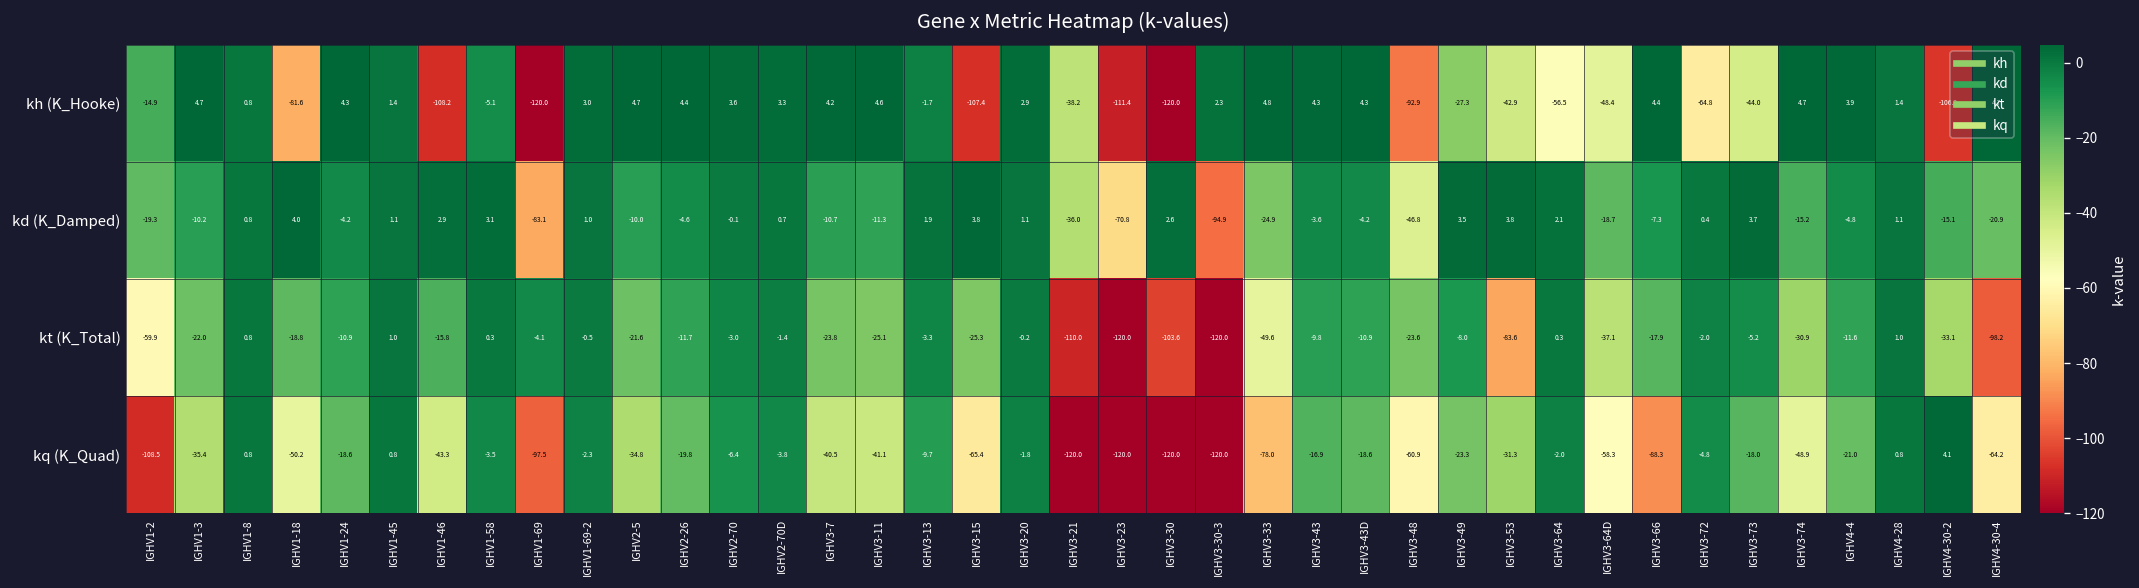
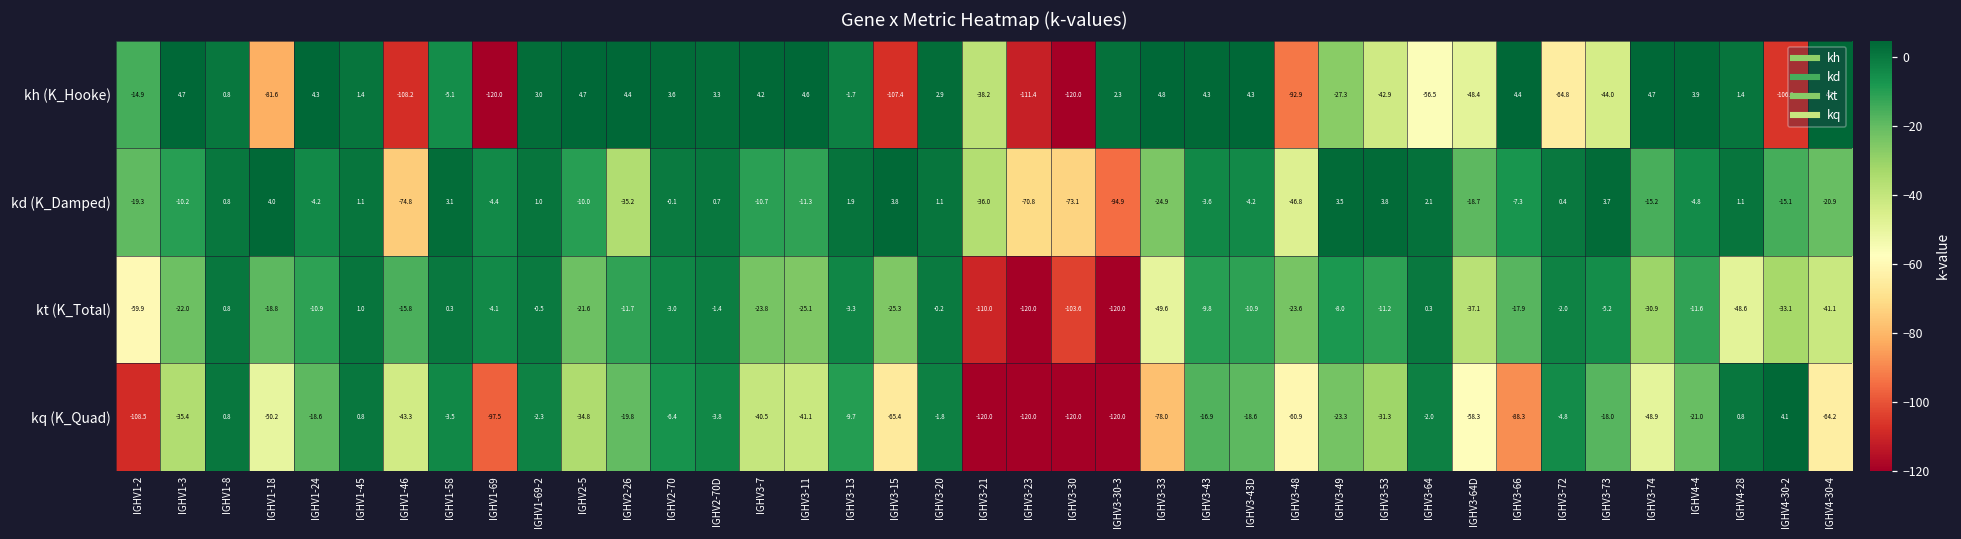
  {
    "kh (K_Hooke)": {
      "IGHV1-2": -14.9,
      "IGHV1-3": 4.7,
      "IGHV1-8": 0.8,
      "IGHV1-18": -81.6,
      "IGHV1-24": 4.3,
      "IGHV1-45": 1.4,
      "IGHV1-46": -108.2,
      "IGHV1-58": -5.1,
      "IGHV1-69": -120.0,
      "IGHV1-69-2": 3.0,
      "IGHV2-5": 4.7,
      "IGHV2-26": 4.4,
      "IGHV2-70": 3.6,
      "IGHV2-70D": 3.3,
      "IGHV3-7": 4.2,
      "IGHV3-11": 4.6,
      "IGHV3-13": -1.7,
      "IGHV3-15": -107.4,
      "IGHV3-20": 2.9,
      "IGHV3-21": -38.2,
      "IGHV3-23": -111.4,
      "IGHV3-30": -120.0,
      "IGHV3-30-3": 2.3,
      "IGHV3-33": 4.8,
      "IGHV3-43": 4.3,
      "IGHV3-43D": 4.3,
      "IGHV3-48": -92.9,
      "IGHV3-49": -27.3,
      "IGHV3-53": -42.9,
      "IGHV3-64": -56.5,
      "IGHV3-64D": -48.4,
      "IGHV3-66": 4.4,
      "IGHV3-72": -64.8,
      "IGHV3-73": -44.0,
      "IGHV3-74": 4.7,
      "IGHV4-4": 3.9,
      "IGHV4-28": 1.4
    },
    "kd (K_Damped)": {
      "IGHV1-2": -19.3,
      "IGHV1-3": -10.2,
      "IGHV1-8": 0.8,
      "IGHV1-18": 4.0,
      "IGHV1-24": -4.2,
      "IGHV1-45": 1.1,
-     "IGHV1-46": 2.9,
+     "IGHV1-46": -74.8,
      "IGHV1-58": 3.1,
-     "IGHV1-69": -83.1,
+     "IGHV1-69": -4.4,
      "IGHV1-69-2": 1.0,
      "IGHV2-5": -10.0,
-     "IGHV2-26": -4.6,
+     "IGHV2-26": -35.2,
      "IGHV2-70": -0.1,
      "IGHV2-70D": 0.7,
      "IGHV3-7": -10.7,
      "IGHV3-11": -11.3,
      "IGHV3-13": 1.9,
      "IGHV3-15": 3.8,
      "IGHV3-20": 1.1,
      "IGHV3-21": -36.0,
      "IGHV3-23": -70.8,
-     "IGHV3-30": 2.6,
+     "IGHV3-30": -73.1,
      "IGHV3-30-3": -94.9,
      "IGHV3-33": -24.9,
      "IGHV3-43": -3.6,
      "IGHV3-43D": -4.2,
      "IGHV3-48": -46.8,
      "IGHV3-49": 3.5,
      "IGHV3-53": 3.8,
      "IGHV3-64": 2.1,
      "IGHV3-64D": -18.7,
      "IGHV3-66": -7.3,
      "IGHV3-72": 0.4,
      "IGHV3-73": 3.7,
      "IGHV3-74": -15.2,
      "IGHV4-4": -4.8,
      "IGHV4-28": 1.1,
      "IGHV4-30-2": -15.1,
      "IGHV4-30-4": -20.9
    },
    "kt (K_Total)": {
      "IGHV1-2": -59.9,
      "IGHV1-3": -22.0,
      "IGHV1-8": 0.8,
      "IGHV1-18": -18.8,
      "IGHV1-24": -10.9,
      "IGHV1-45": 1.0,
      "IGHV1-46": -15.8,
      "IGHV1-58": 0.3,
      "IGHV1-69": -4.1,
      "IGHV1-69-2": -0.5,
      "IGHV2-5": -21.6,
      "IGHV2-26": -11.7,
      "IGHV2-70": -3.0,
      "IGHV2-70D": -1.4,
      "IGHV3-7": -23.8,
      "IGHV3-11": -25.1,
      "IGHV3-13": -3.3,
      "IGHV3-15": -25.3,
      "IGHV3-20": -0.2,
      "IGHV3-21": -110.0,
      "IGHV3-23": -120.0,
      "IGHV3-30": -103.6,
      "IGHV3-30-3": -120.0,
      "IGHV3-33": -49.6,
      "IGHV3-43": -9.8,
      "IGHV3-43D": -10.9,
      "IGHV3-48": -23.6,
      "IGHV3-49": -8.0,
-     "IGHV3-53": -83.6,
+     "IGHV3-53": -11.2,
      "IGHV3-64": 0.3,
      "IGHV3-64D": -37.1,
      "IGHV3-66": -17.9,
      "IGHV3-72": -2.0,
      "IGHV3-73": -5.2,
      "IGHV3-74": -30.9,
      "IGHV4-4": -11.6,
-     "IGHV4-28": 1.0,
+     "IGHV4-28": -48.6,
      "IGHV4-30-2": -33.1,
-     "IGHV4-30-4": -98.2
+     "IGHV4-30-4": -41.1
    },
    "kq (K_Quad)": {
      "IGHV1-2": -108.5,
      "IGHV1-3": -35.4,
      "IGHV1-8": 0.8,
      "IGHV1-18": -50.2,
      "IGHV1-24": -18.6,
      "IGHV1-45": 0.8,
      "IGHV1-46": -43.3,
      "IGHV1-58": -3.5,
      "IGHV1-69": -97.5,
      "IGHV1-69-2": -2.3,
      "IGHV2-5": -34.8,
      "IGHV2-26": -19.8,
      "IGHV2-70": -6.4,
      "IGHV2-70D": -3.8,
      "IGHV3-7": -40.5,
      "IGHV3-11": -41.1,
      "IGHV3-13": -9.7,
      "IGHV3-15": -65.4,
      "IGHV3-20": -1.8,
      "IGHV3-21": -120.0,
      "IGHV3-23": -120.0,
      "IGHV3-30": -120.0,
      "IGHV3-30-3": -120.0,
      "IGHV3-33": -78.0,
      "IGHV3-43": -16.9,
      "IGHV3-43D": -18.6,
      "IGHV3-48": -60.9,
      "IGHV3-49": -23.3,
      "IGHV3-53": -31.3,
      "IGHV3-64": -2.0,
      "IGHV3-64D": -58.3,
      "IGHV3-66": -88.3,
      "IGHV3-72": -4.8,
      "IGHV3-73": -18.0,
      "IGHV3-74": -48.9,
      "IGHV4-4": -21.0,
      "IGHV4-28": 0.8,
      "IGHV4-30-2": 4.1,
      "IGHV4-30-4": -64.2
    }
  }
